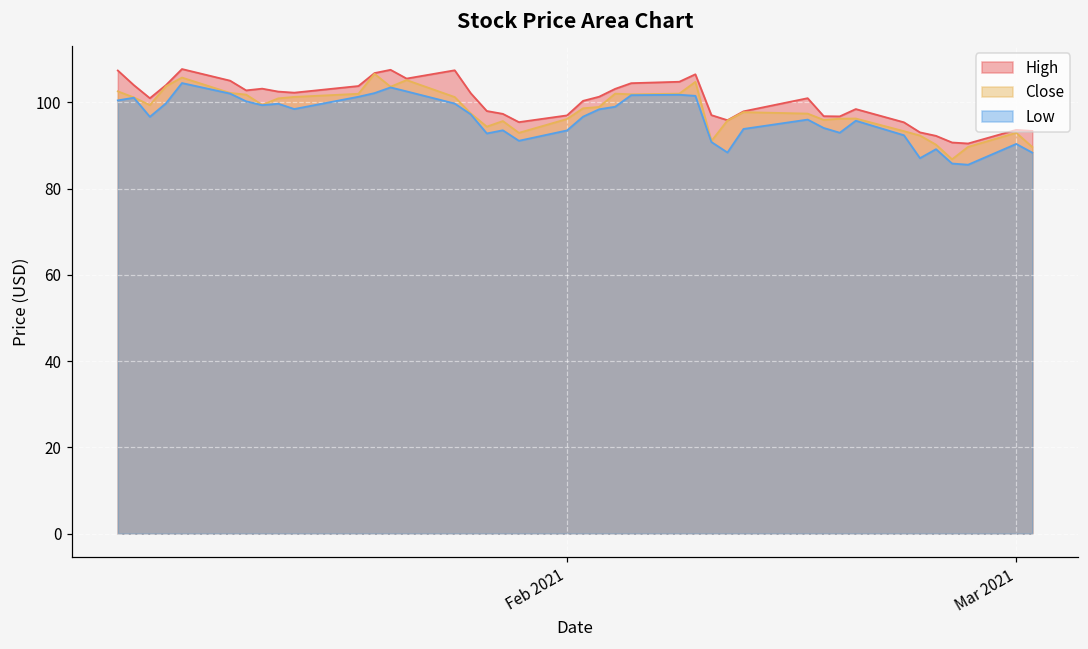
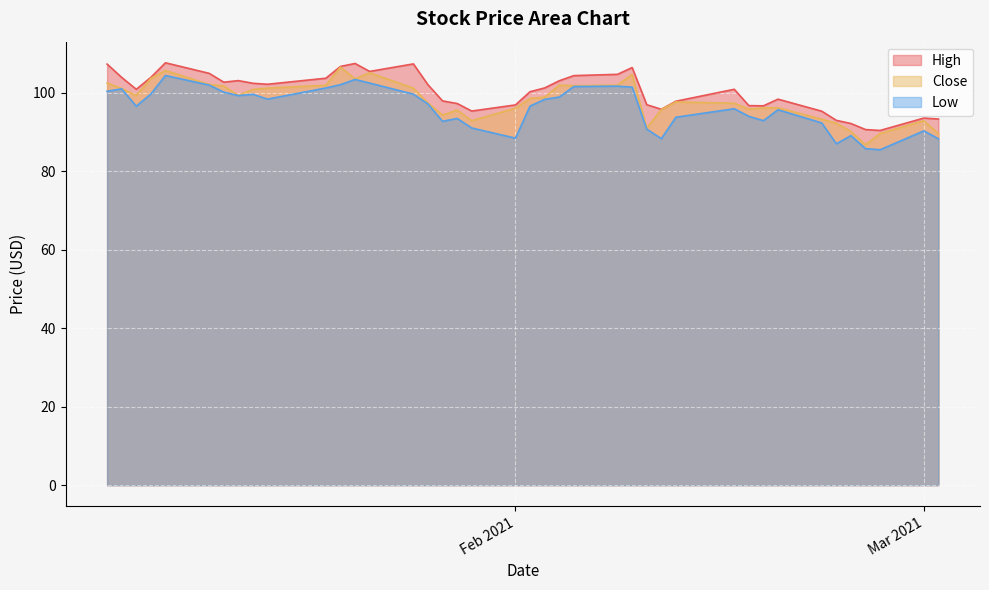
  {
    "High": {
      "Feb 2021": 97,
      "Mar 2021": 94
    },
    "Close": {
      "Feb 2021": 96,
      "Mar 2021": 93
    },
    "Low": {
-     "Feb 2021": 93,
+     "Feb 2021": 88,
      "Mar 2021": 90
    }
  }
